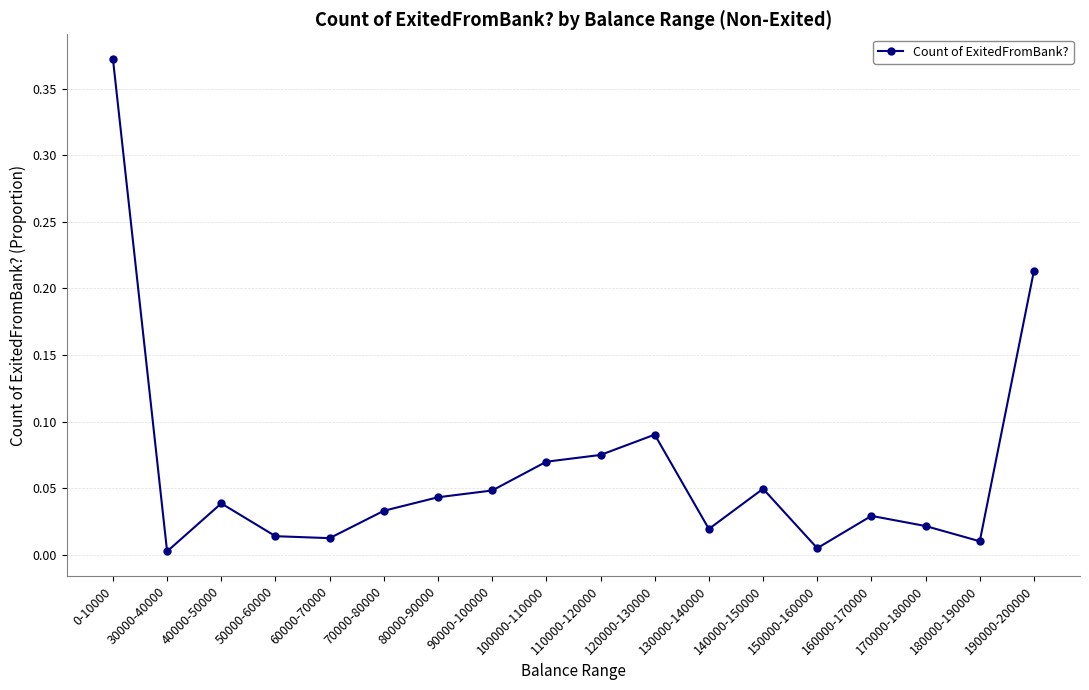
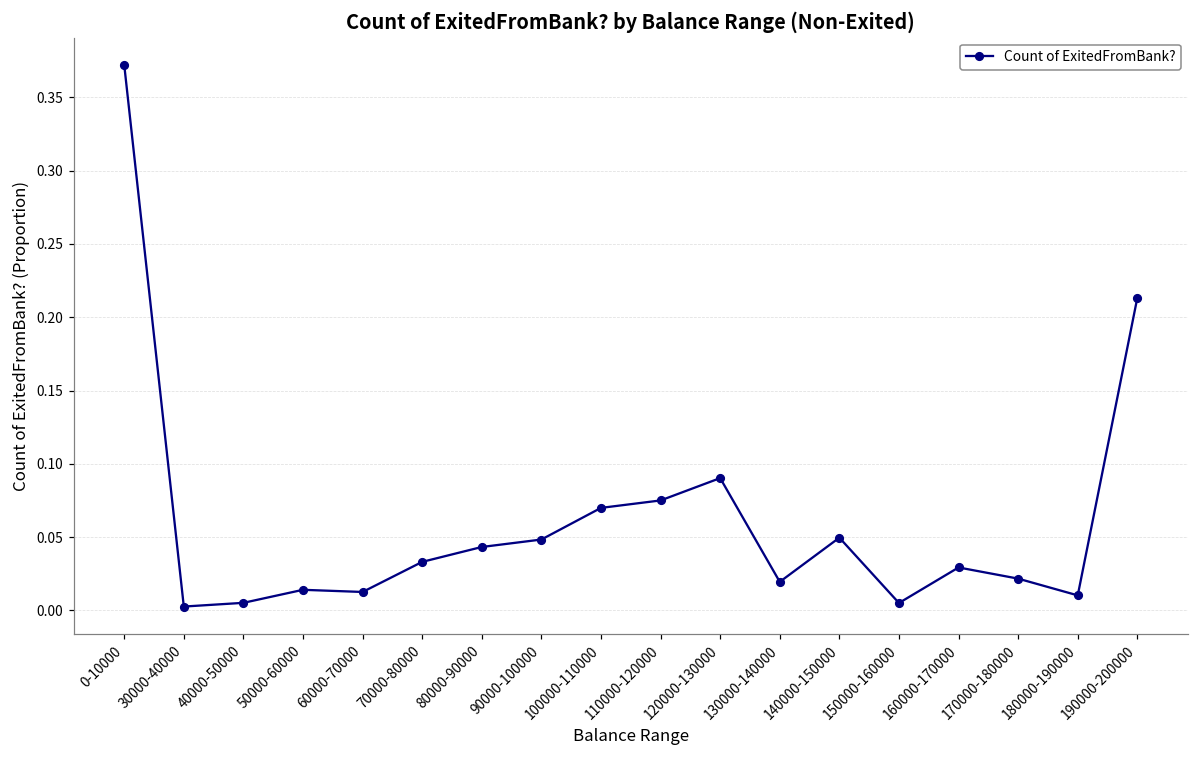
  {
    "0-10000": 0.372,
    "30000-40000": 0.003,
-   "40000-50000": 0.039,
+   "40000-50000": 0.005,
    "50000-60000": 0.014,
    "60000-70000": 0.012,
    "70000-80000": 0.033,
    "80000-90000": 0.043,
    "90000-100000": 0.048,
    "100000-110000": 0.070,
    "110000-120000": 0.075,
    "120000-130000": 0.090,
    "130000-140000": 0.019,
    "140000-150000": 0.050,
    "150000-160000": 0.005,
    "160000-170000": 0.029,
    "170000-180000": 0.022,
    "180000-190000": 0.010,
    "190000-200000": 0.213
  }
